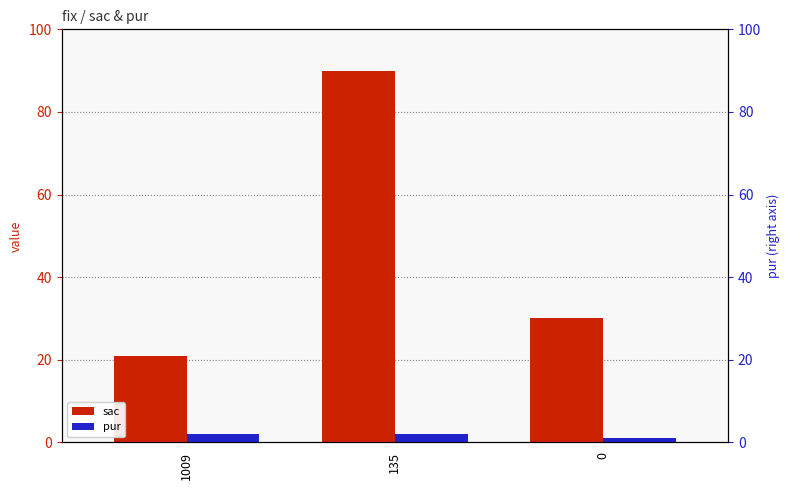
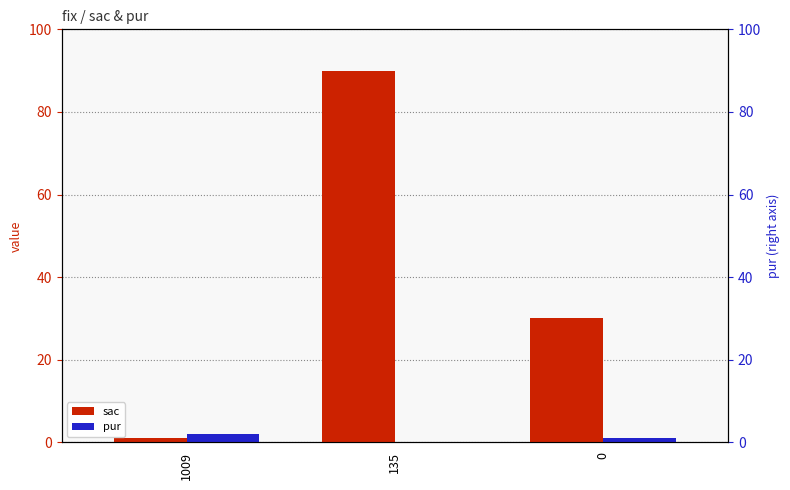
  {
    "sac": {
-     "1009": 21,
+     "1009": 1,
      "135": 90,
      "0": 30
    },
    "pur": {
      "1009": 2,
-     "135": 2,
+     "135": 0,
      "0": 1
    }
  }
